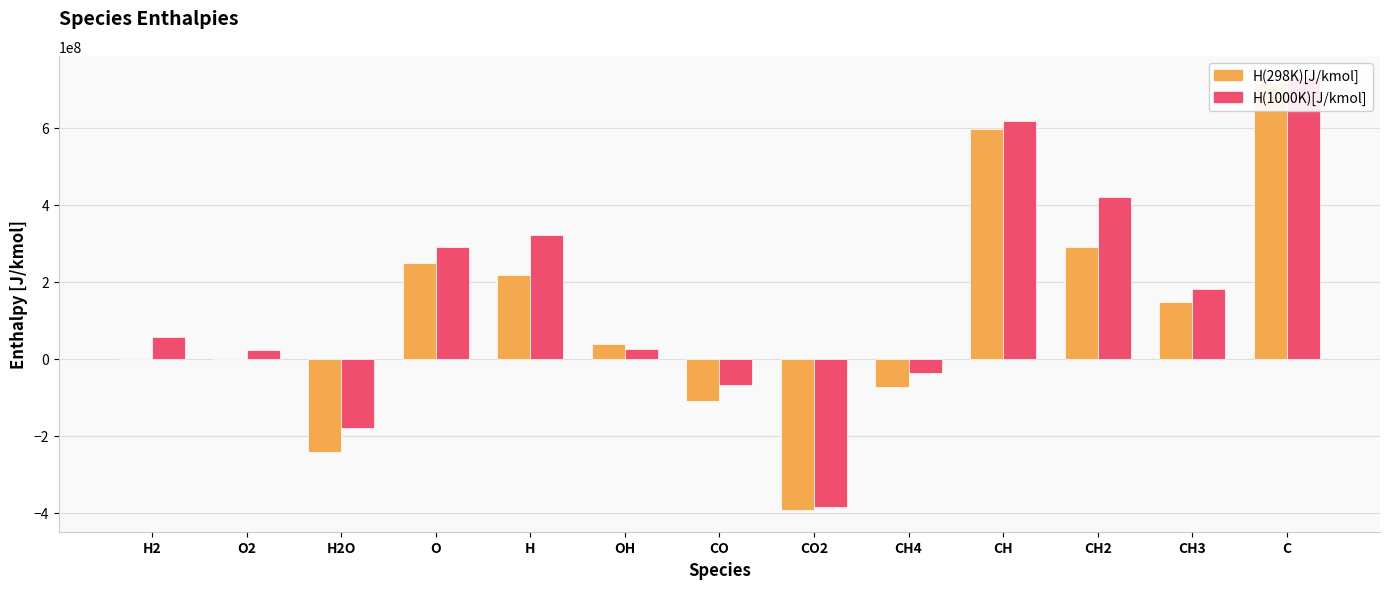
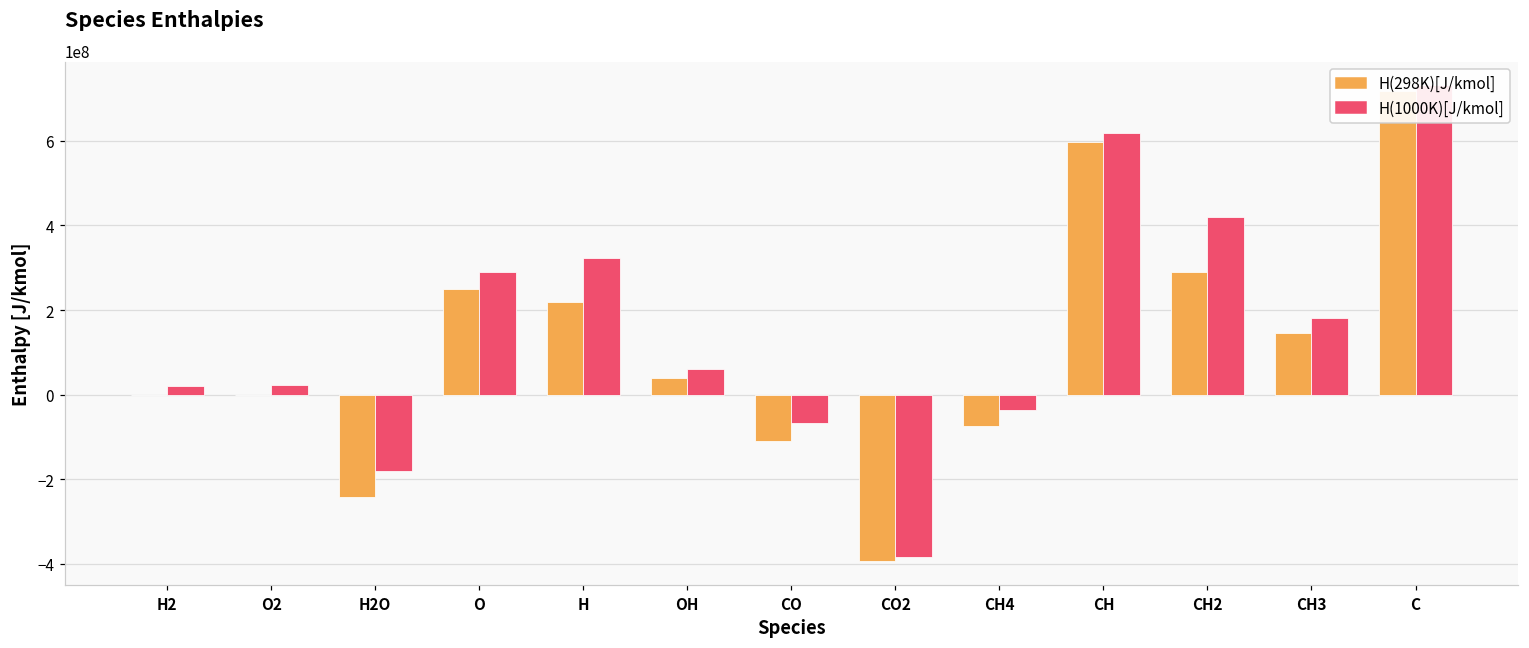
  {
    "H(298K)[J/kmol]": {
      "H2O": -240000000,
      "O": 250000000,
      "H": 220000000,
      "OH": 40000000,
      "CO": -110000000,
      "CO2": -390000000,
      "CH4": -70000000,
      "CH": 600000000,
      "CH2": 290000000,
      "CH3": 150000000
    },
    "H(1000K)[J/kmol]": {
-     "H2": 60000000,
+     "H2": 20000000,
      "O2": 20000000,
      "H2O": -180000000,
      "O": 290000000,
      "H": 320000000,
-     "OH": 30000000,
+     "OH": 60000000,
      "CO": -70000000,
      "CO2": -380000000,
      "CH4": -40000000,
      "CH": 620000000,
      "CH2": 420000000,
      "CH3": 180000000
    }
  }
